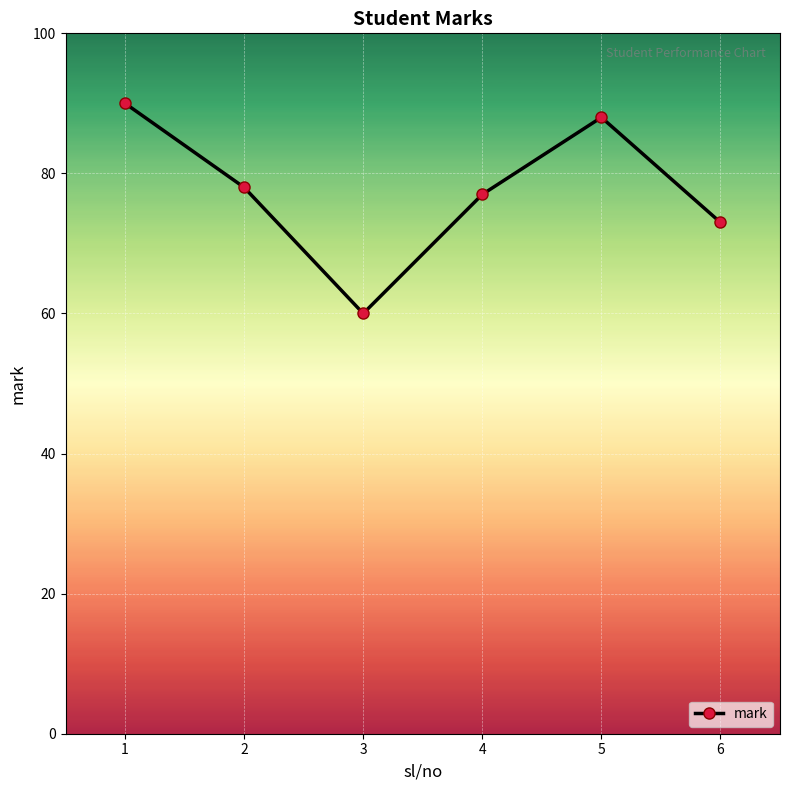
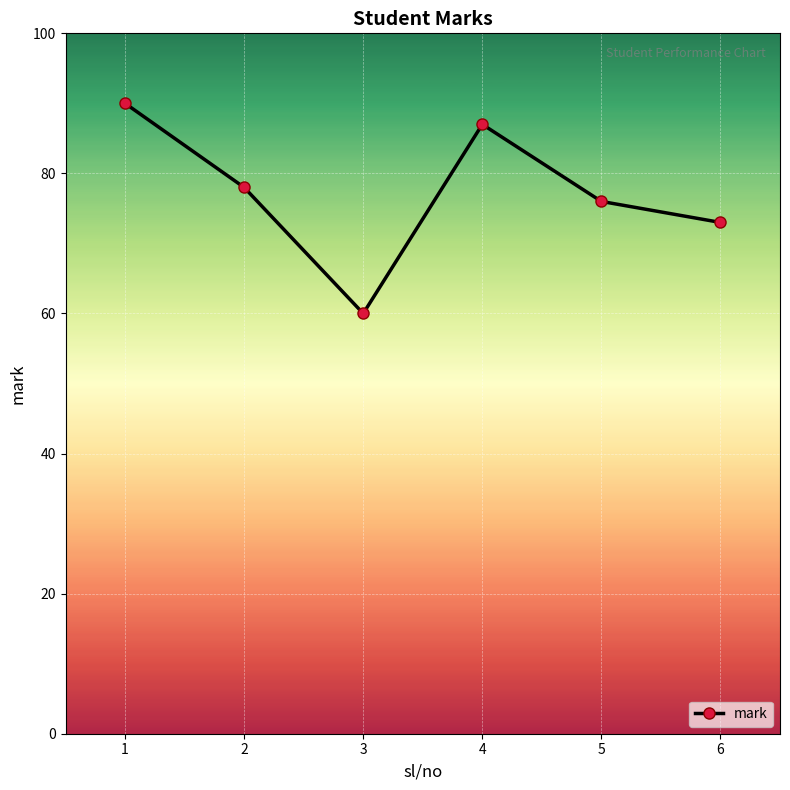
  {
    "1": 90,
    "2": 78,
    "3": 60,
-   "4": 77,
-   "5": 88,
+   "4": 87,
+   "5": 76,
    "6": 73
  }
